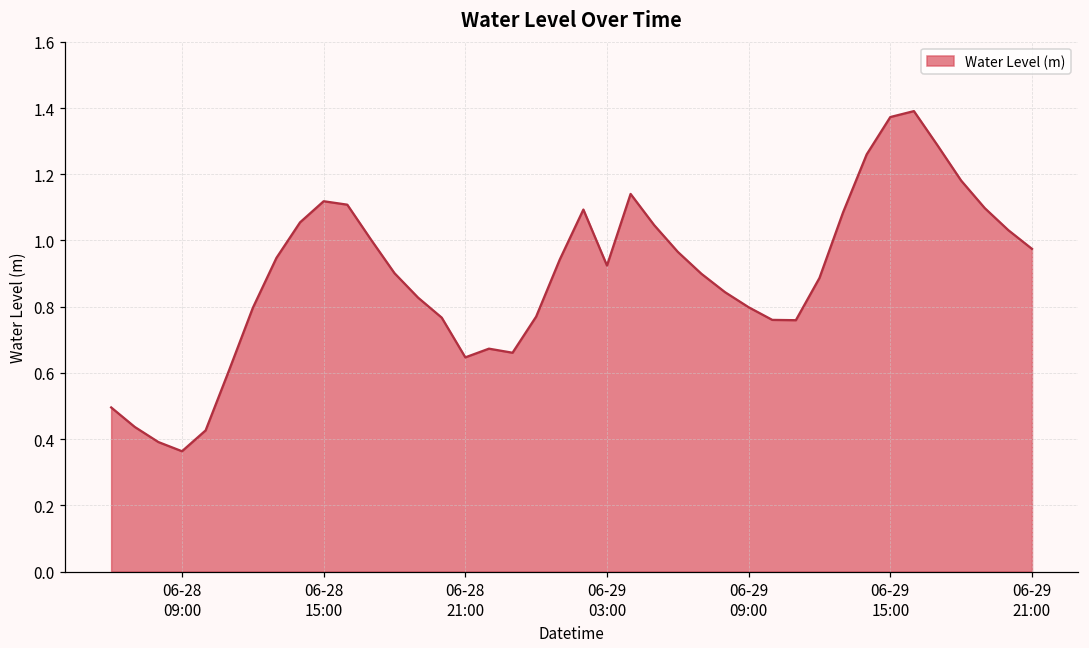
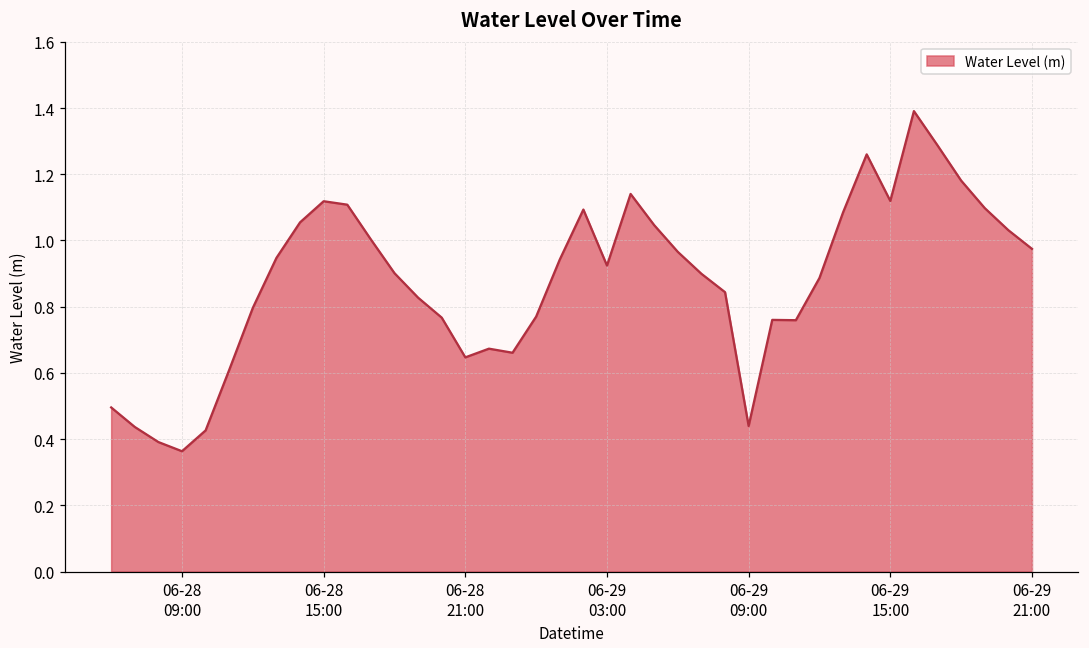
  {
    "06-28 09:00": 0.36,
    "06-28 15:00": 1.12,
    "06-28 21:00": 0.65,
    "06-29 03:00": 0.92,
-   "06-29 09:00": 0.80,
-   "06-29 15:00": 1.37,
+   "06-29 09:00": 0.44,
+   "06-29 15:00": 1.12,
    "06-29 21:00": 0.97
  }
